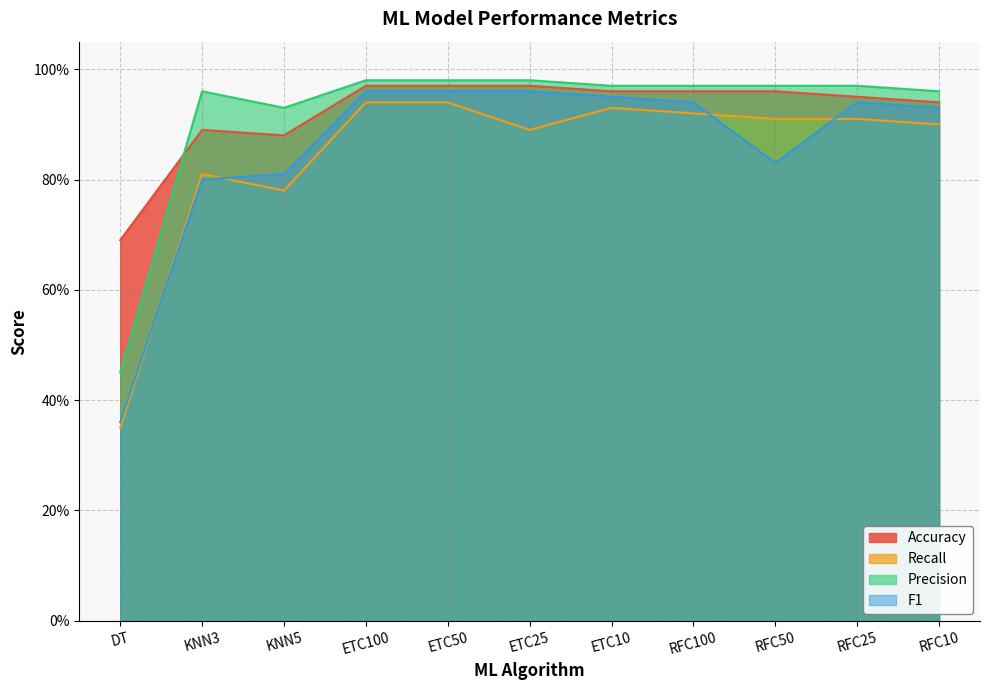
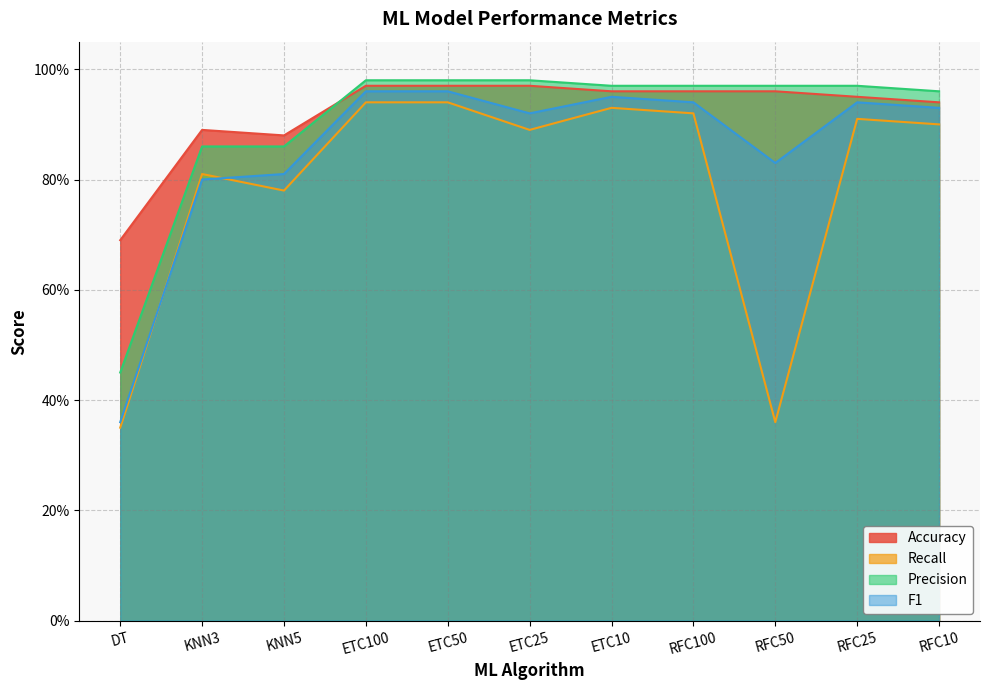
  {
    "Accuracy": {
      "DT": "69%",
      "KNN3": "89%",
      "KNN5": "88%",
      "ETC100": "97%",
      "ETC50": "97%",
      "ETC25": "97%",
      "ETC10": "96%",
      "RFC100": "96%",
      "RFC50": "96%",
      "RFC25": "95%",
      "RFC10": "94%"
    },
    "Recall": {
      "DT": "35%",
      "KNN3": "81%",
      "KNN5": "78%",
      "ETC100": "94%",
      "ETC50": "94%",
      "ETC25": "89%",
      "ETC10": "93%",
      "RFC100": "92%",
-     "RFC50": "91%",
+     "RFC50": "36%",
      "RFC25": "91%",
      "RFC10": "90%"
    },
    "Precision": {
      "DT": "45%",
-     "KNN3": "96%",
-     "KNN5": "93%",
+     "KNN3": "86%",
+     "KNN5": "86%",
      "ETC100": "98%",
      "ETC50": "98%",
      "ETC25": "98%",
      "ETC10": "97%",
      "RFC100": "97%",
      "RFC50": "97%",
      "RFC25": "97%",
      "RFC10": "96%"
    },
    "F1": {
      "DT": "36%",
      "KNN3": "80%",
      "KNN5": "81%",
      "ETC100": "96%",
      "ETC50": "96%",
-     "ETC25": "96%",
+     "ETC25": "92%",
      "ETC10": "95%",
      "RFC100": "94%",
      "RFC50": "83%",
      "RFC25": "94%",
      "RFC10": "93%"
    }
  }
